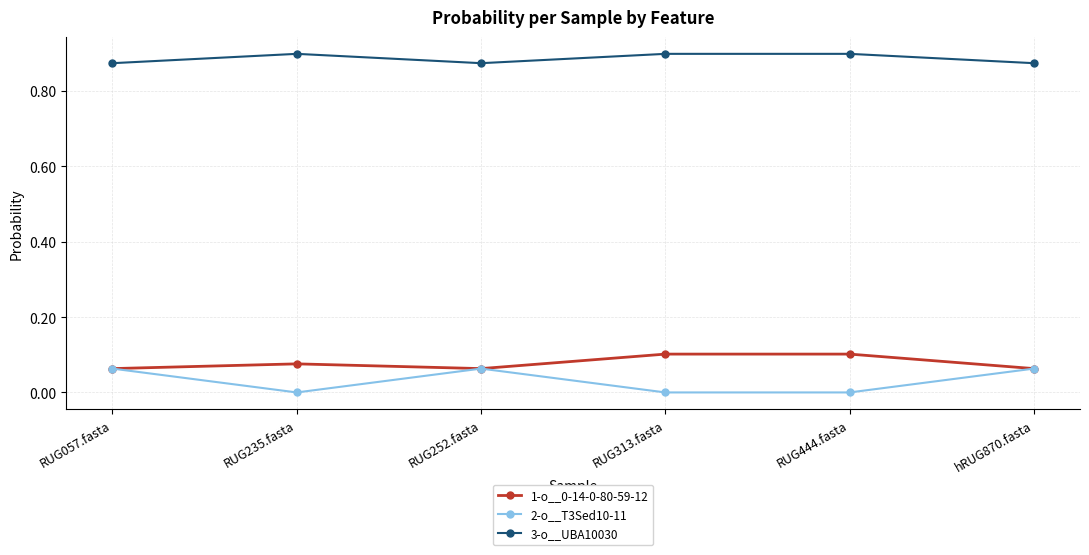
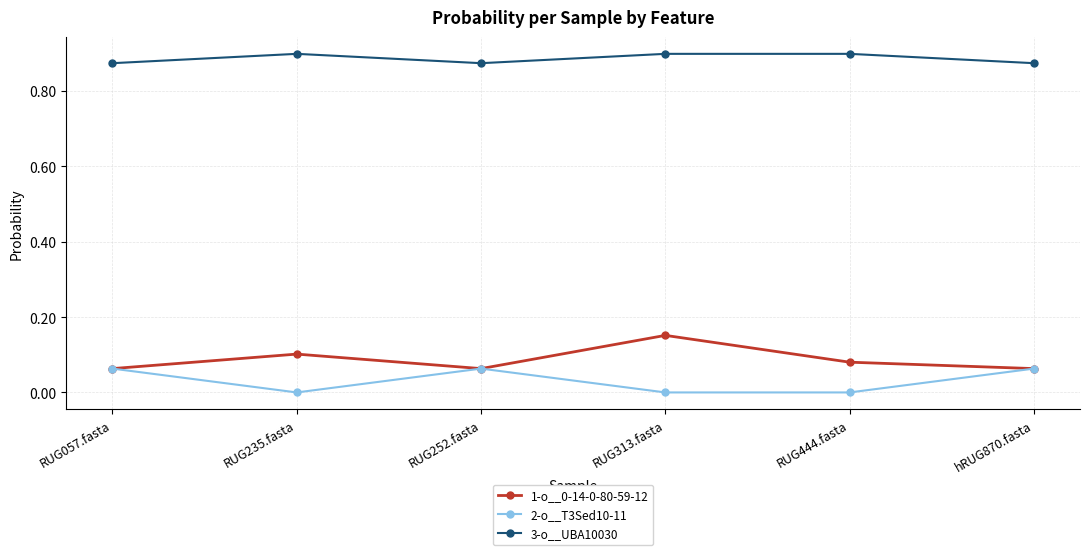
  {
    "1-o__0-14-0-80-59-12": {
-     "RUG235.fasta": 0.08,
-     "RUG313.fasta": 0.10,
-     "RUG444.fasta": 0.10
+     "RUG235.fasta": 0.10,
+     "RUG313.fasta": 0.15,
+     "RUG444.fasta": 0.08
    },
    "2-o__T3Sed10-11": {
      "RUG235.fasta": 0.00,
      "RUG313.fasta": 0.00,
      "RUG444.fasta": 0.00
    },
    "3-o__UBA10030": {
      "RUG057.fasta": 0.87,
      "RUG235.fasta": 0.90,
      "RUG252.fasta": 0.87,
      "RUG313.fasta": 0.90,
      "RUG444.fasta": 0.90,
      "hRUG870.fasta": 0.87
    }
  }
